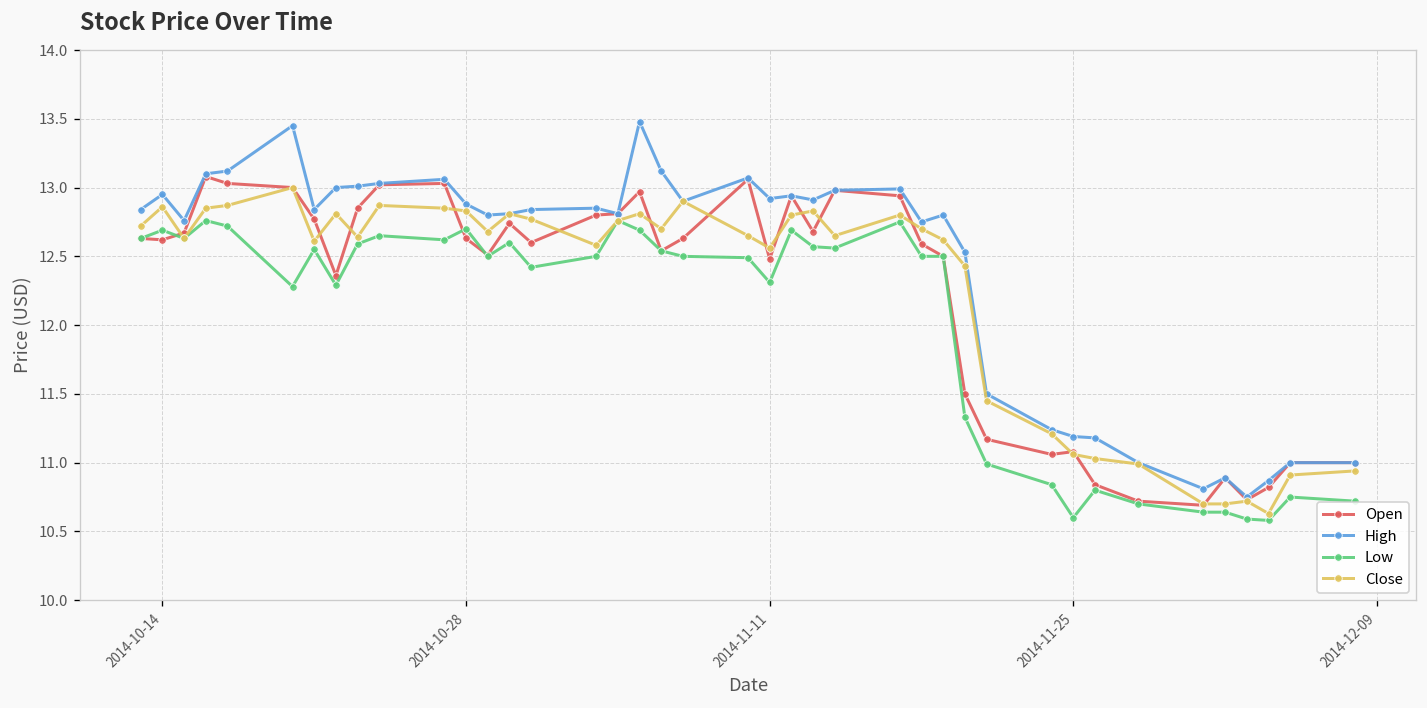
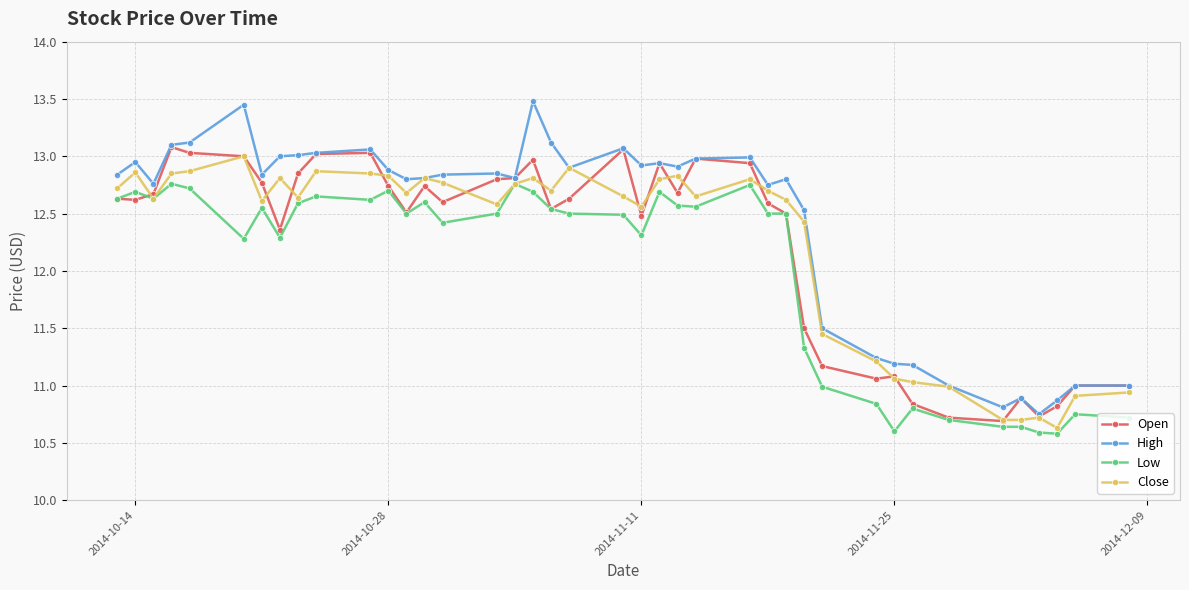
  {
    "Open": {
      "2014-10-14": 12.62,
-     "2014-10-28": 12.63,
+     "2014-10-28": 12.74,
      "2014-11-11": 12.48
    },
    "High": {
      "2014-10-14": 12.95,
      "2014-10-28": 12.88,
      "2014-11-11": 12.92,
      "2014-11-25": 11.19
    },
    "Low": {
      "2014-10-14": 12.69,
      "2014-10-28": 12.70,
      "2014-11-11": 12.31,
      "2014-11-25": 10.60
    },
    "Close": {
      "2014-10-14": 12.86,
      "2014-10-28": 12.83,
      "2014-11-11": 12.56
    }
  }
